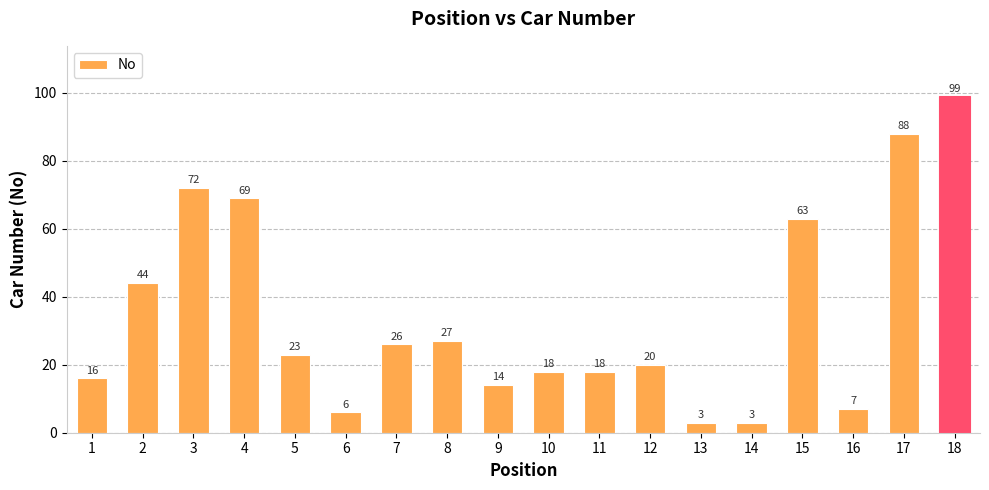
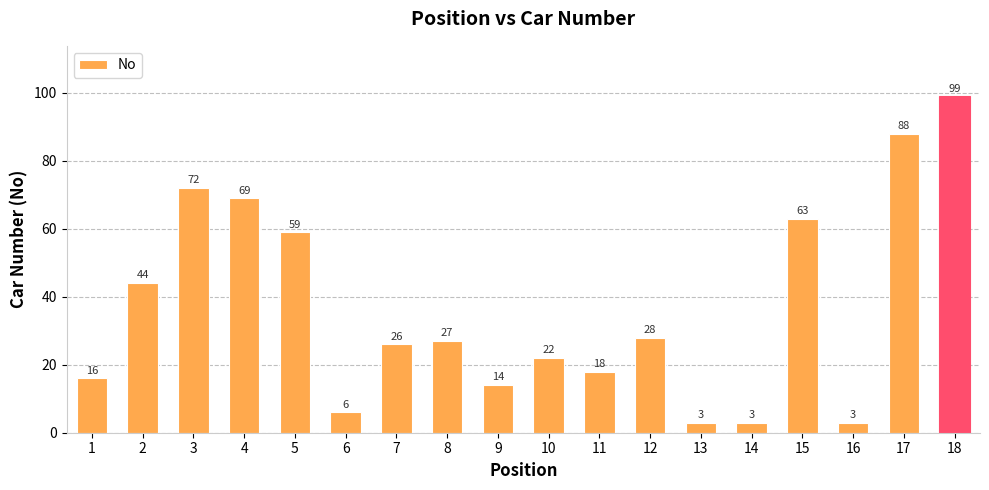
  {
    "1": 16,
    "2": 44,
    "3": 72,
    "4": 69,
-   "5": 23,
+   "5": 59,
    "6": 6,
    "7": 26,
    "8": 27,
    "9": 14,
-   "10": 18,
+   "10": 22,
    "11": 18,
-   "12": 20,
+   "12": 28,
    "13": 3,
    "14": 3,
    "15": 63,
-   "16": 7,
+   "16": 3,
    "17": 88,
    "18": 99
  }
